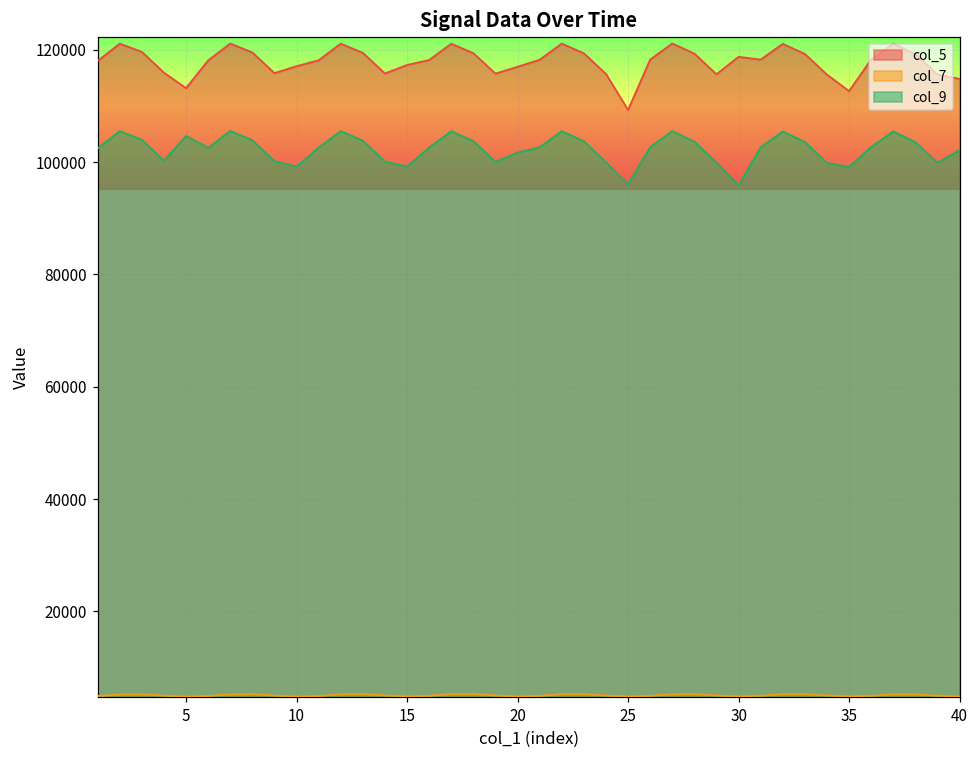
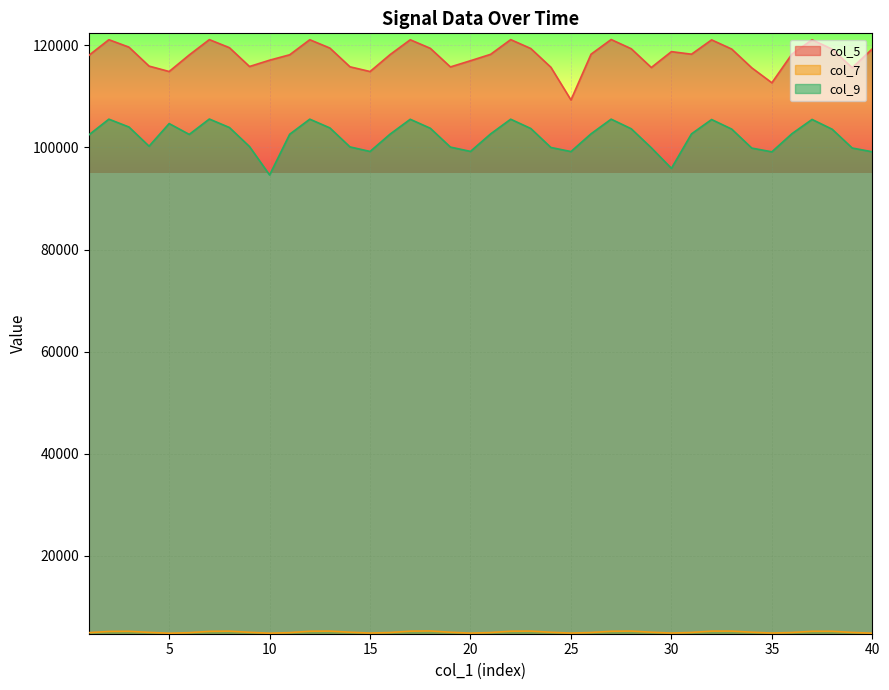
  {
    "col_5": {
-     "5": 113000,
+     "5": 115000,
      "10": 117000,
-     "15": 117000,
+     "15": 115000,
      "20": 117000,
      "25": 109000,
      "30": 119000,
      "35": 113000,
-     "40": 115000
+     "40": 119000
    },
    "col_7": {
      "5": 5000,
      "10": 5000,
      "15": 5000,
      "20": 5000,
      "25": 5000,
      "30": 5000,
      "35": 5000,
      "40": 5000
    },
    "col_9": {
      "5": 105000,
-     "10": 99000,
+     "10": 95000,
      "15": 99000,
-     "20": 102000,
-     "25": 96000,
+     "20": 99000,
+     "25": 99000,
      "30": 96000,
      "35": 99000,
-     "40": 102000
+     "40": 99000
    }
  }
